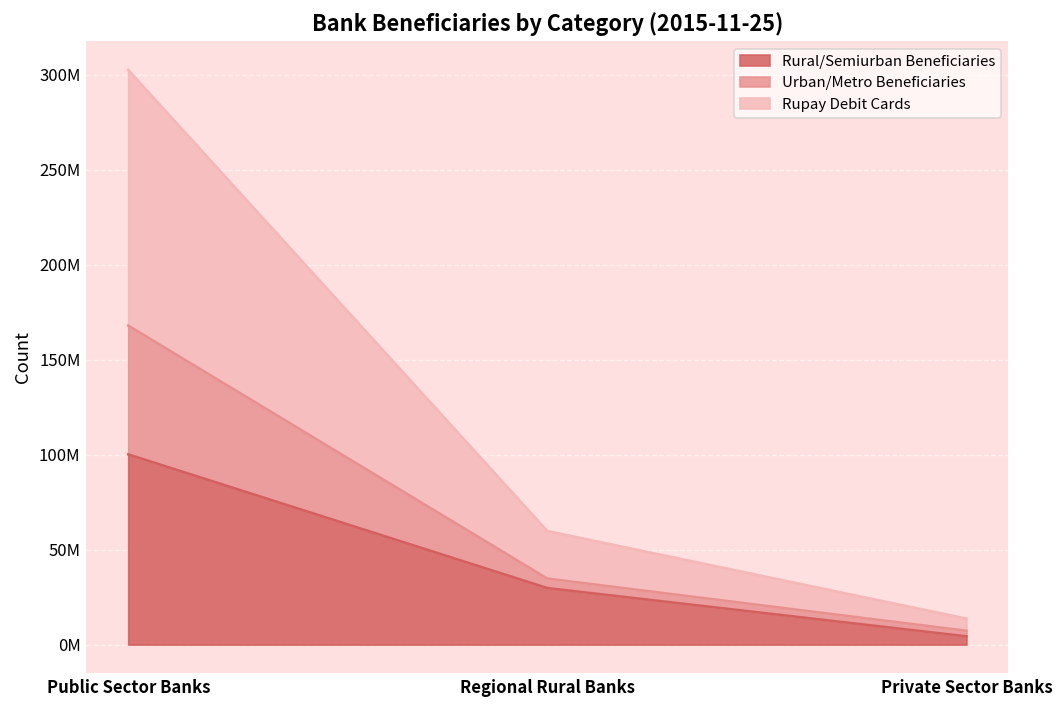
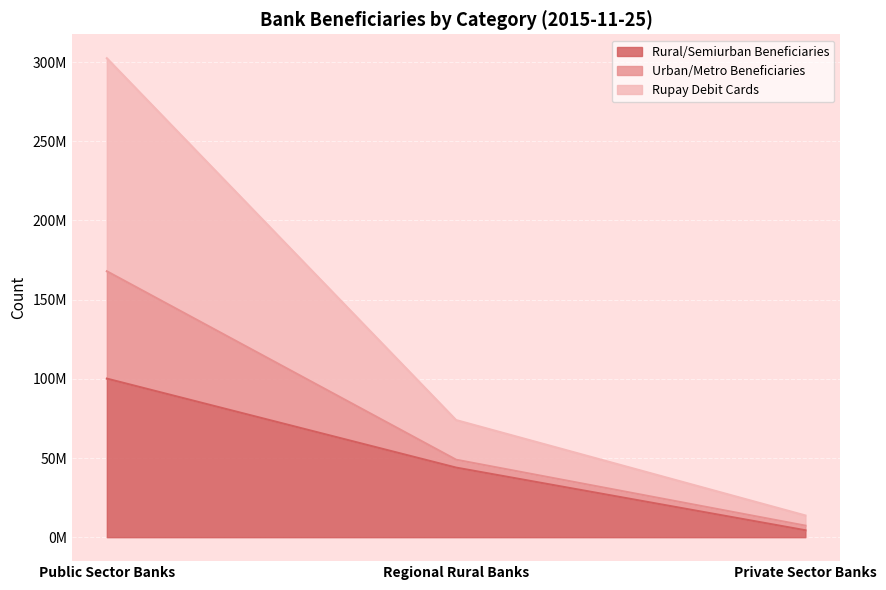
  {
    "Rural/Semiurban Beneficiaries": {
      "Public Sector Banks": 100000000,
-     "Regional Rural Banks": 30000000,
+     "Regional Rural Banks": 44000000,
      "Private Sector Banks": 4000000
    }
  }
